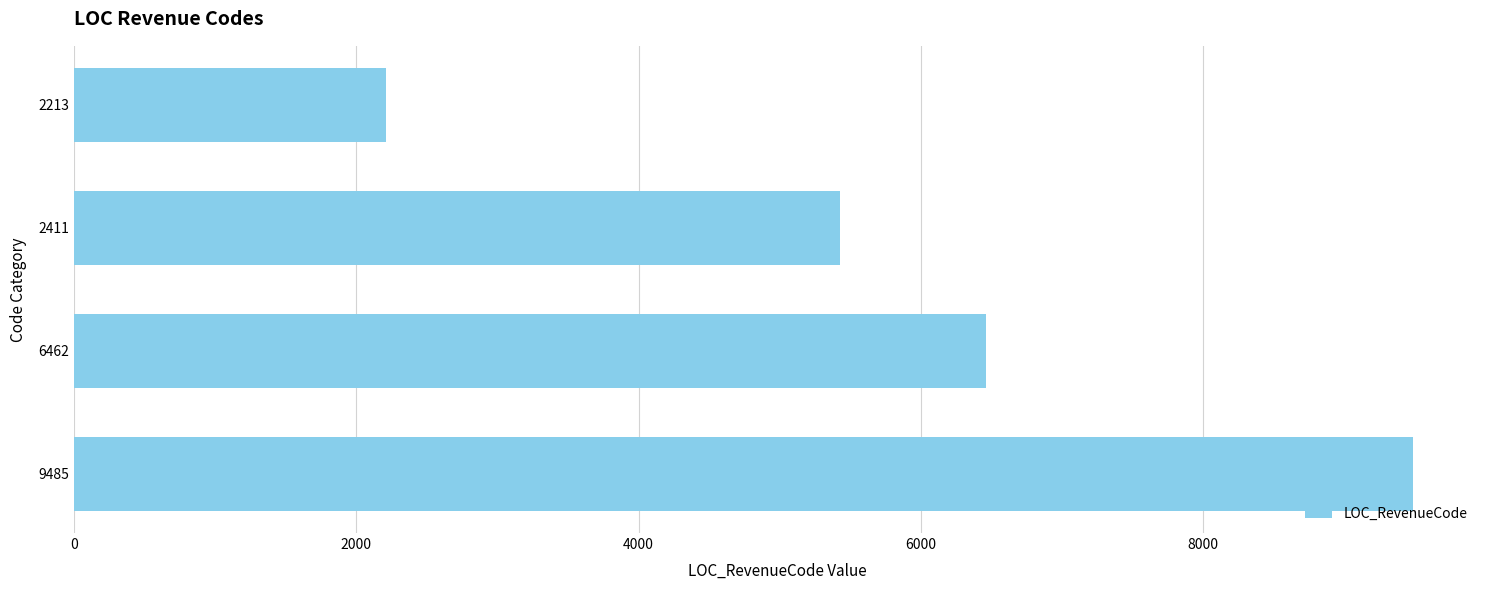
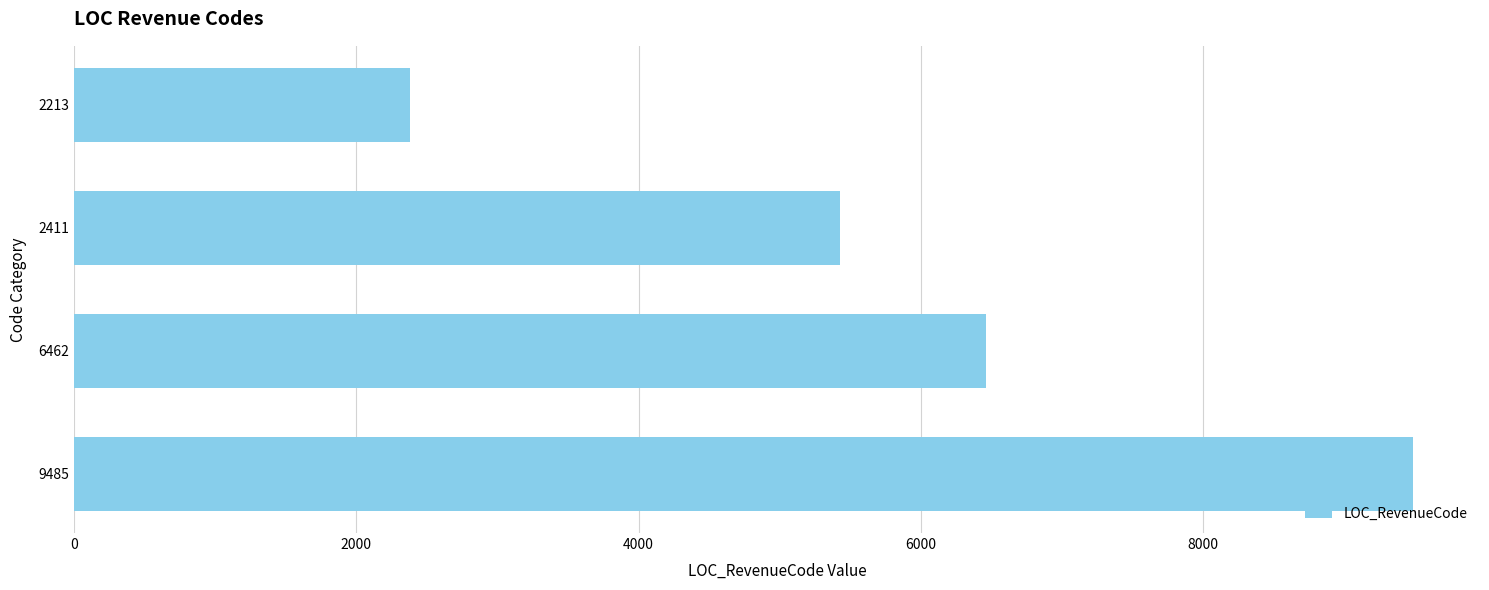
  {
-   "2213": 2210,
+   "2213": 2380,
    "2411": 5430,
    "6462": 6460,
    "9485": 9490
  }
